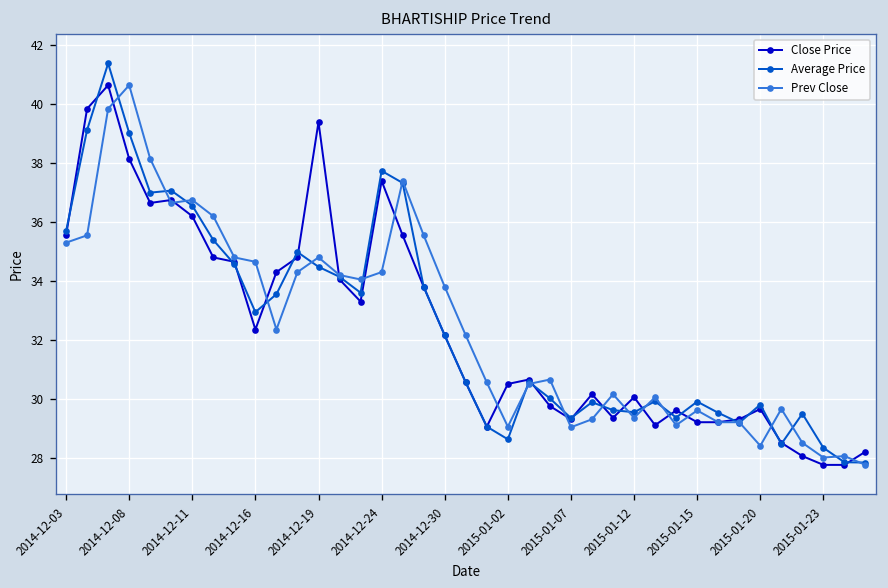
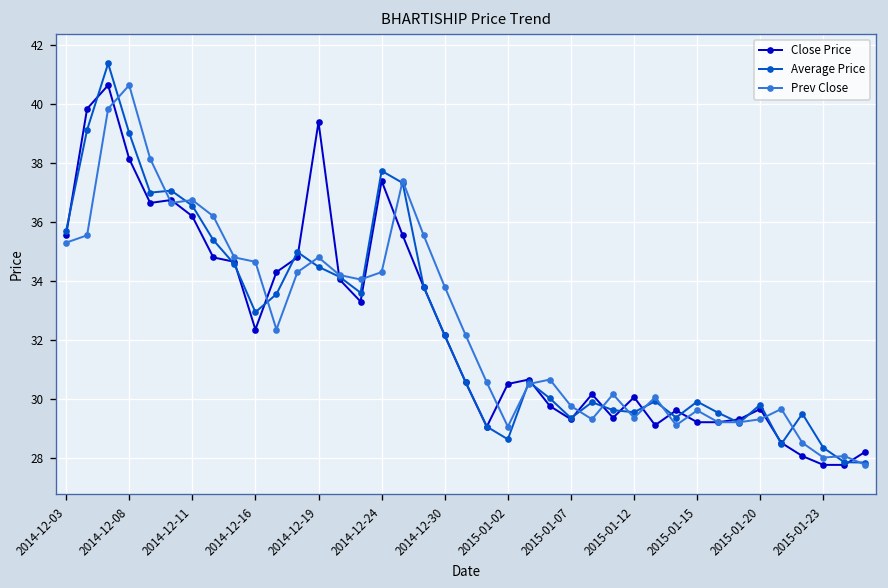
  {
    "Close Price": {
      "2014-12-03": 35.6,
      "2014-12-08": 38.2,
      "2014-12-11": 36.2,
      "2014-12-16": 32.4,
      "2014-12-19": 39.4,
      "2014-12-24": 37.4,
      "2015-01-02": 30.5,
      "2015-01-12": 30.1,
      "2015-01-15": 29.2,
      "2015-01-20": 29.7,
      "2015-01-23": 27.8
    },
    "Average Price": {
      "2014-12-03": 35.7,
      "2014-12-08": 39.0,
      "2014-12-11": 36.6,
      "2014-12-16": 32.9,
      "2014-12-19": 34.5,
      "2014-12-24": 37.7,
      "2015-01-02": 28.6,
      "2015-01-12": 29.5,
      "2015-01-15": 29.9,
      "2015-01-20": 29.8,
      "2015-01-23": 28.3
    },
    "Prev Close": {
      "2014-12-03": 35.3,
      "2014-12-08": 40.7,
      "2014-12-11": 36.8,
      "2014-12-16": 34.7,
      "2014-12-19": 34.8,
      "2014-12-24": 34.3,
      "2014-12-30": 33.8,
      "2015-01-02": 29.1,
-     "2015-01-07": 29.0,
+     "2015-01-07": 29.8,
      "2015-01-12": 29.4,
      "2015-01-15": 29.6,
-     "2015-01-20": 28.4,
+     "2015-01-20": 29.3,
      "2015-01-23": 28.0
    }
  }
